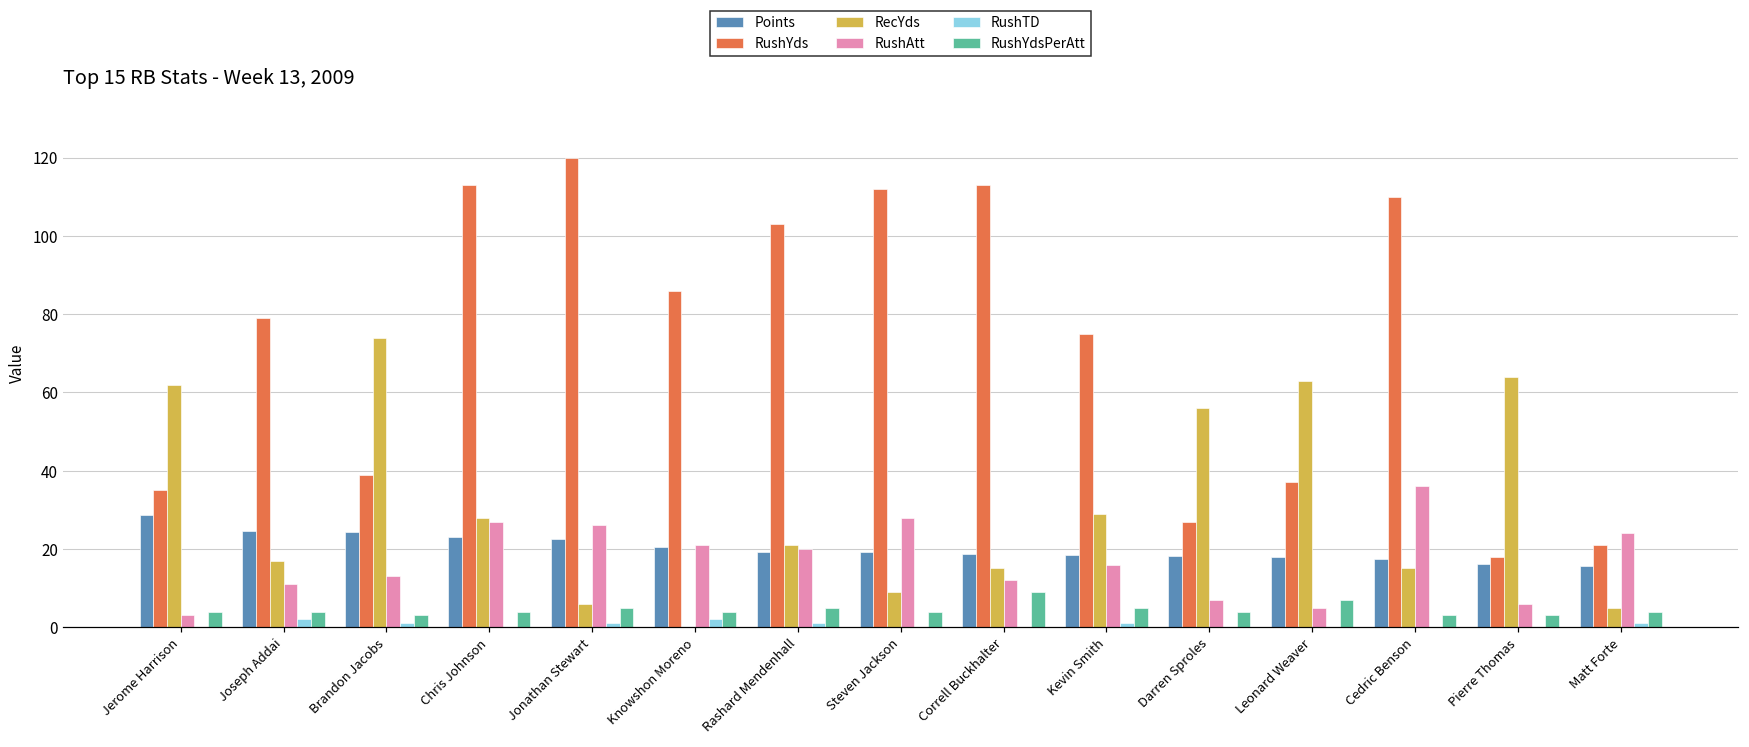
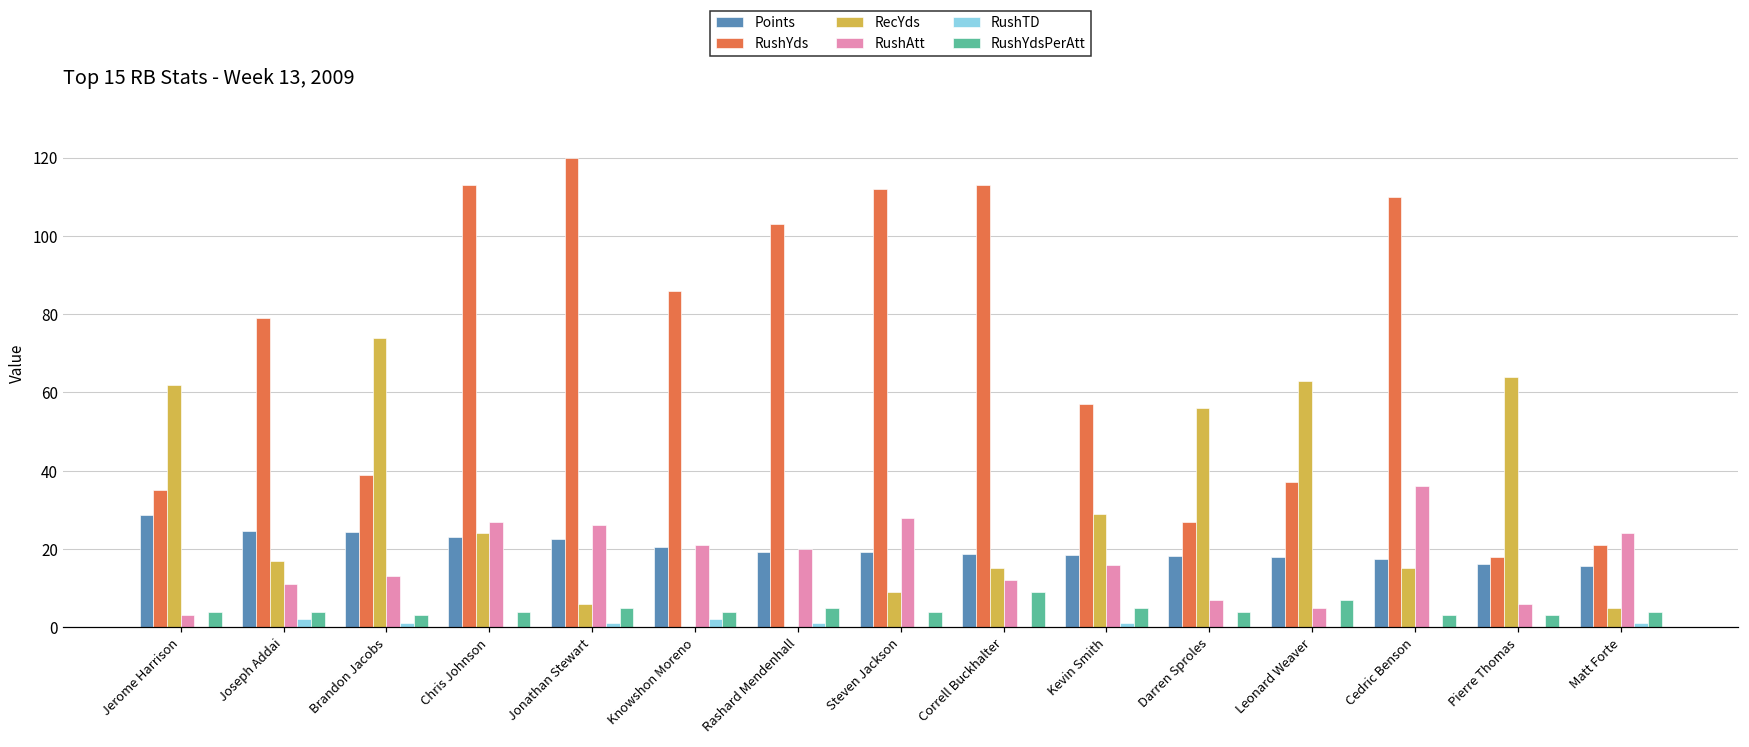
  {
    "RushYds": {
      "Jerome Harrison": 35,
      "Joseph Addai": 79,
      "Brandon Jacobs": 39,
      "Chris Johnson": 113,
      "Jonathan Stewart": 120,
      "Knowshon Moreno": 86,
      "Rashard Mendenhall": 103,
      "Steven Jackson": 112,
      "Correll Buckhalter": 113,
-     "Kevin Smith": 75,
+     "Kevin Smith": 57,
      "Darren Sproles": 27,
      "Leonard Weaver": 37,
      "Cedric Benson": 110,
      "Pierre Thomas": 18,
      "Matt Forte": 21
    },
    "RecYds": {
      "Jerome Harrison": 62,
      "Joseph Addai": 17,
      "Brandon Jacobs": 74,
-     "Chris Johnson": 28,
+     "Chris Johnson": 24,
      "Jonathan Stewart": 6,
      "Knowshon Moreno": 0,
-     "Rashard Mendenhall": 21,
+     "Rashard Mendenhall": 0,
      "Steven Jackson": 9,
      "Correll Buckhalter": 15,
      "Kevin Smith": 29,
      "Darren Sproles": 56,
      "Leonard Weaver": 63,
      "Cedric Benson": 15,
      "Pierre Thomas": 64,
      "Matt Forte": 5
    },
    "RushAtt": {
      "Jerome Harrison": 3,
      "Joseph Addai": 11,
      "Brandon Jacobs": 13,
      "Chris Johnson": 27,
      "Jonathan Stewart": 26,
      "Knowshon Moreno": 21,
      "Rashard Mendenhall": 20,
      "Steven Jackson": 28,
      "Correll Buckhalter": 12,
      "Kevin Smith": 16,
      "Darren Sproles": 7,
      "Leonard Weaver": 5,
      "Cedric Benson": 36,
      "Pierre Thomas": 6,
      "Matt Forte": 24
    },
    "RushTD": {
      "Jerome Harrison": 0,
      "Joseph Addai": 2,
      "Brandon Jacobs": 1,
      "Chris Johnson": 0,
      "Jonathan Stewart": 1,
      "Knowshon Moreno": 2,
      "Rashard Mendenhall": 1,
      "Steven Jackson": 0,
      "Correll Buckhalter": 0,
      "Kevin Smith": 1,
      "Darren Sproles": 0,
      "Leonard Weaver": 0,
      "Cedric Benson": 0,
      "Pierre Thomas": 0,
      "Matt Forte": 1
    }
  }
